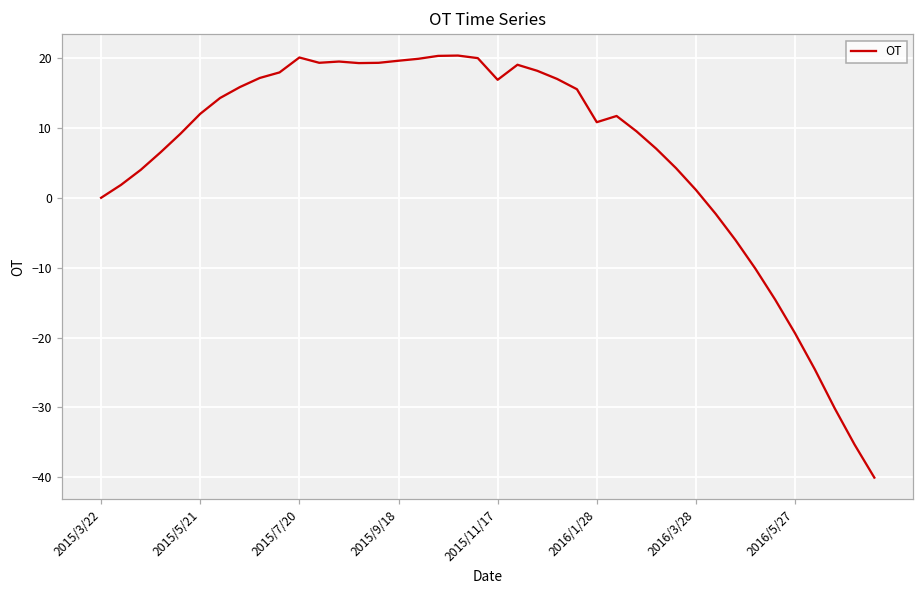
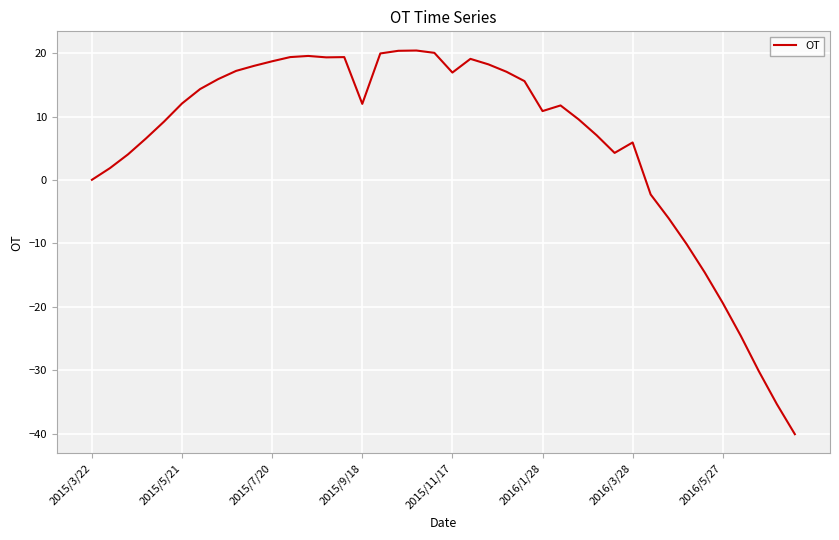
  {
    "2015/3/22": 0,
    "2015/5/21": 12,
-   "2015/7/20": 20,
-   "2015/9/18": 20,
+   "2015/7/20": 19,
+   "2015/9/18": 12,
    "2015/11/17": 17,
    "2016/1/28": 11,
-   "2016/3/28": 1,
+   "2016/3/28": 6,
    "2016/5/27": -19
  }
